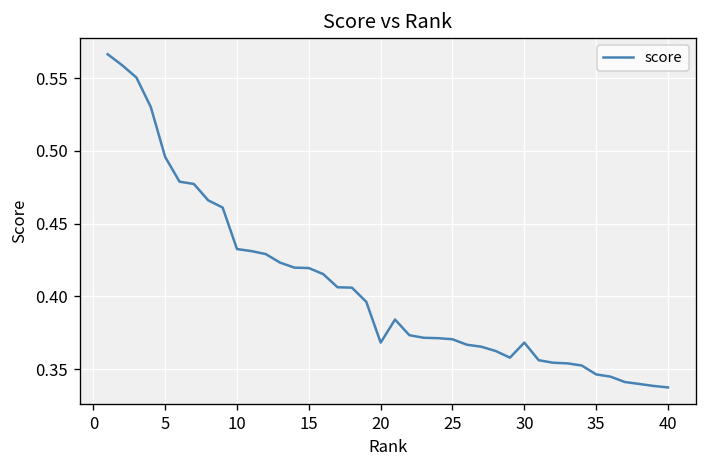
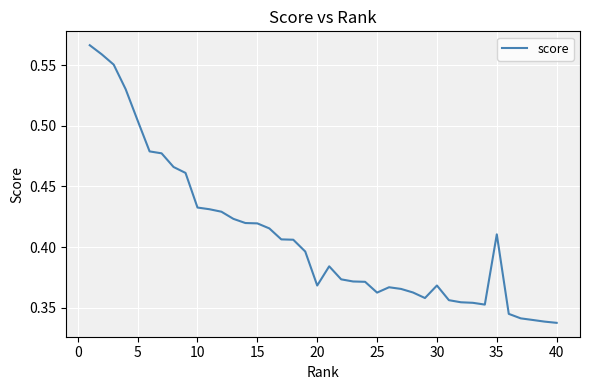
  {
-   "5": 0.496,
+   "5": 0.504,
    "10": 0.433,
    "15": 0.419,
    "20": 0.368,
-   "25": 0.371,
+   "25": 0.362,
    "30": 0.368,
-   "35": 0.346,
+   "35": 0.410,
    "40": 0.337
  }
